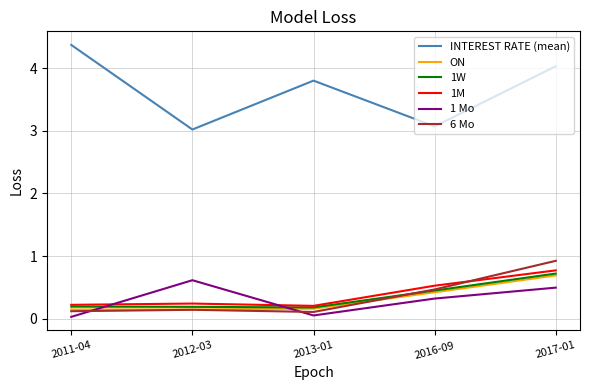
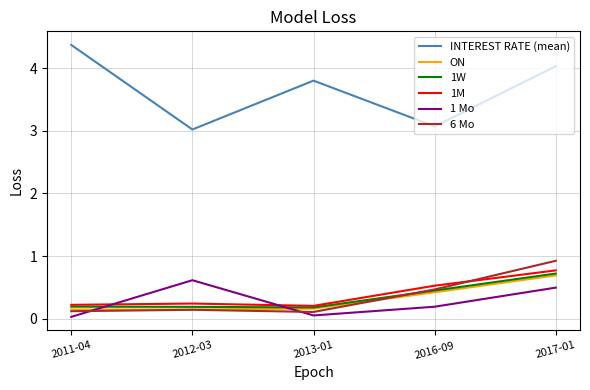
  {
    "INTEREST RATE (mean)": {
      "2011-04": 4.4,
      "2012-03": 3.0,
      "2013-01": 3.8
    },
    "1W": {
      "2012-03": 0.2
    },
    "1M": {
      "2012-03": 0.2,
      "2016-09": 0.5,
      "2017-01": 0.8
    },
    "1 Mo": {
      "2011-04": 0.0,
      "2012-03": 0.6,
      "2013-01": 0.1,
-     "2016-09": 0.3,
+     "2016-09": 0.2,
      "2017-01": 0.5
    },
    "6 Mo": {
      "2013-01": 0.1,
      "2017-01": 0.9
    }
  }
